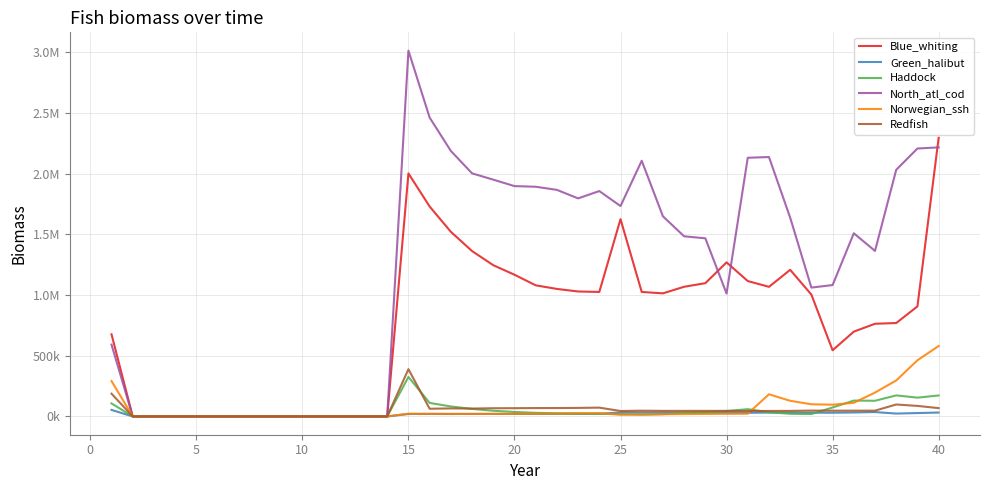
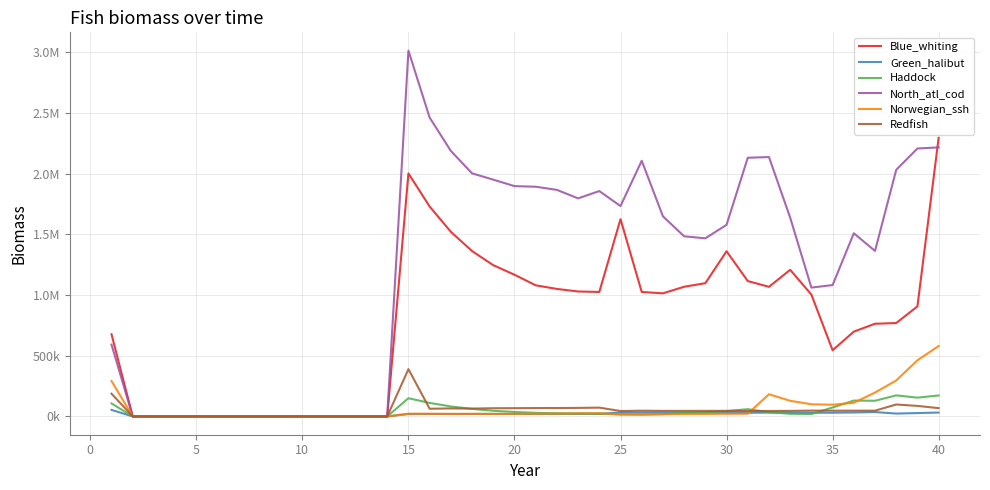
  {
    "Blue_whiting": {
      "15": 2000000,
      "20": 1170000,
      "25": 1630000,
-     "30": 1270000,
+     "30": 1360000,
      "35": 550000,
      "40": 2300000
    },
    "Green_halibut": {
      "40": 30000
    },
    "Haddock": {
-     "15": 330000,
+     "15": 150000,
      "35": 70000,
      "40": 170000
    },
    "North_atl_cod": {
      "15": 3010000,
      "20": 1900000,
      "25": 1730000,
-     "30": 1010000,
+     "30": 1580000,
      "35": 1080000,
      "40": 2220000
    },
    "Norwegian_ssh": {
      "35": 100000,
      "40": 580000
    },
    "Redfish": {
      "15": 390000,
      "20": 70000,
      "40": 70000
    }
  }
